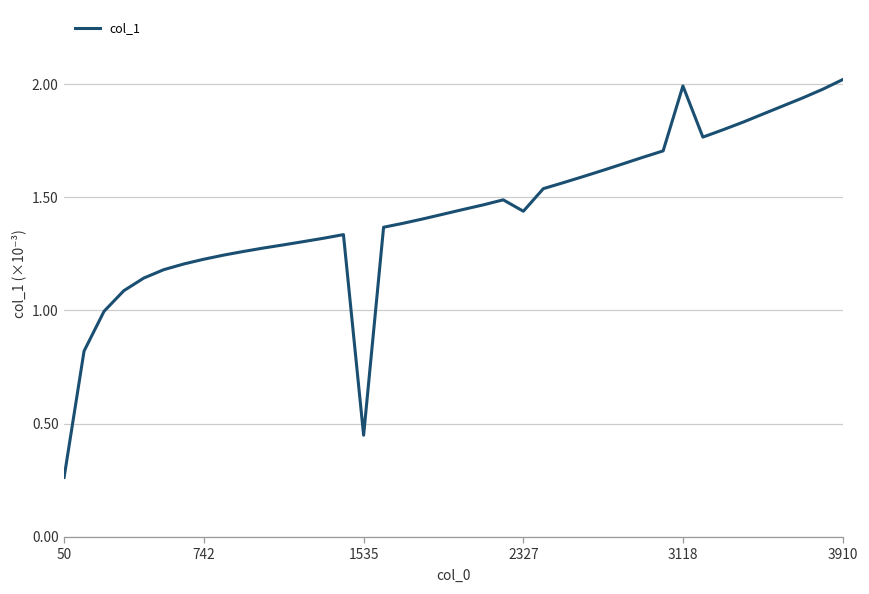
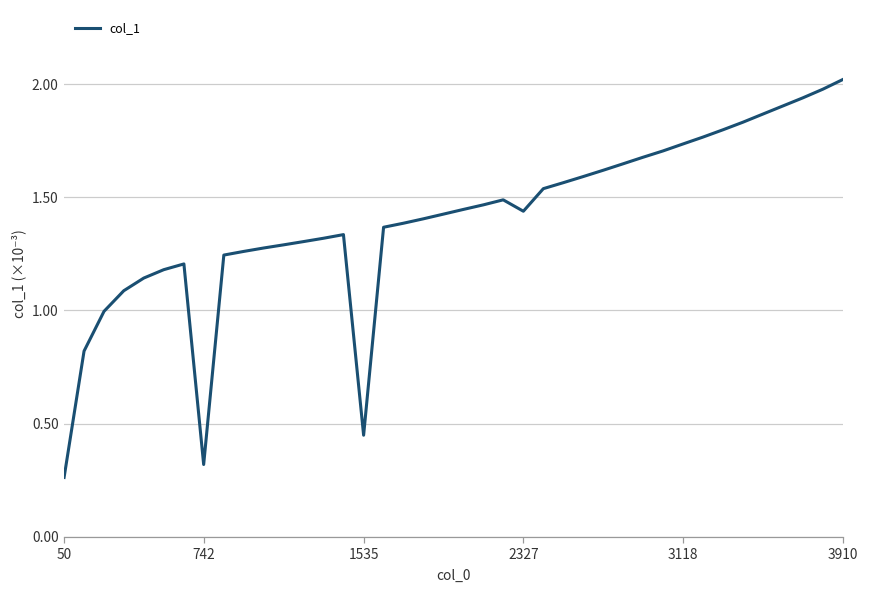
  {
    "50": 0.26,
-   "742": 1.23,
+   "742": 0.32,
    "1535": 0.45,
    "2327": 1.44,
-   "3118": 1.99,
+   "3118": 1.74,
    "3910": 2.02
  }
